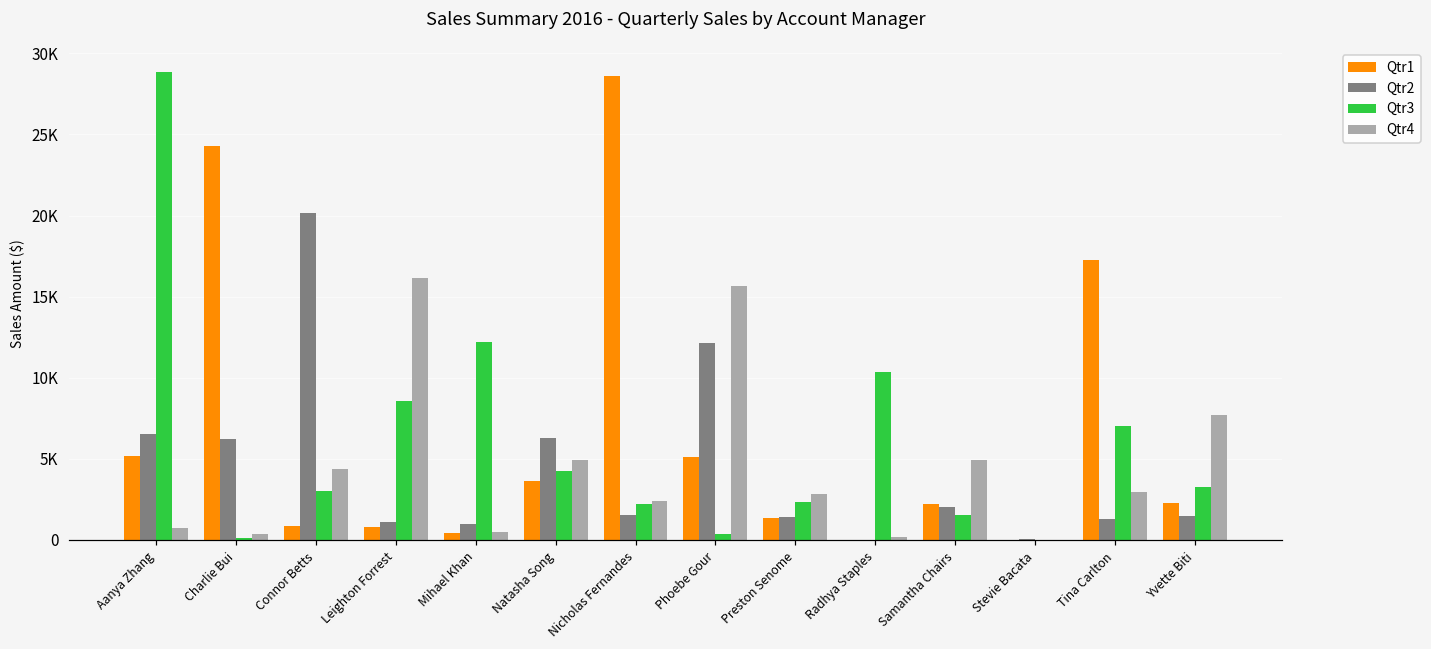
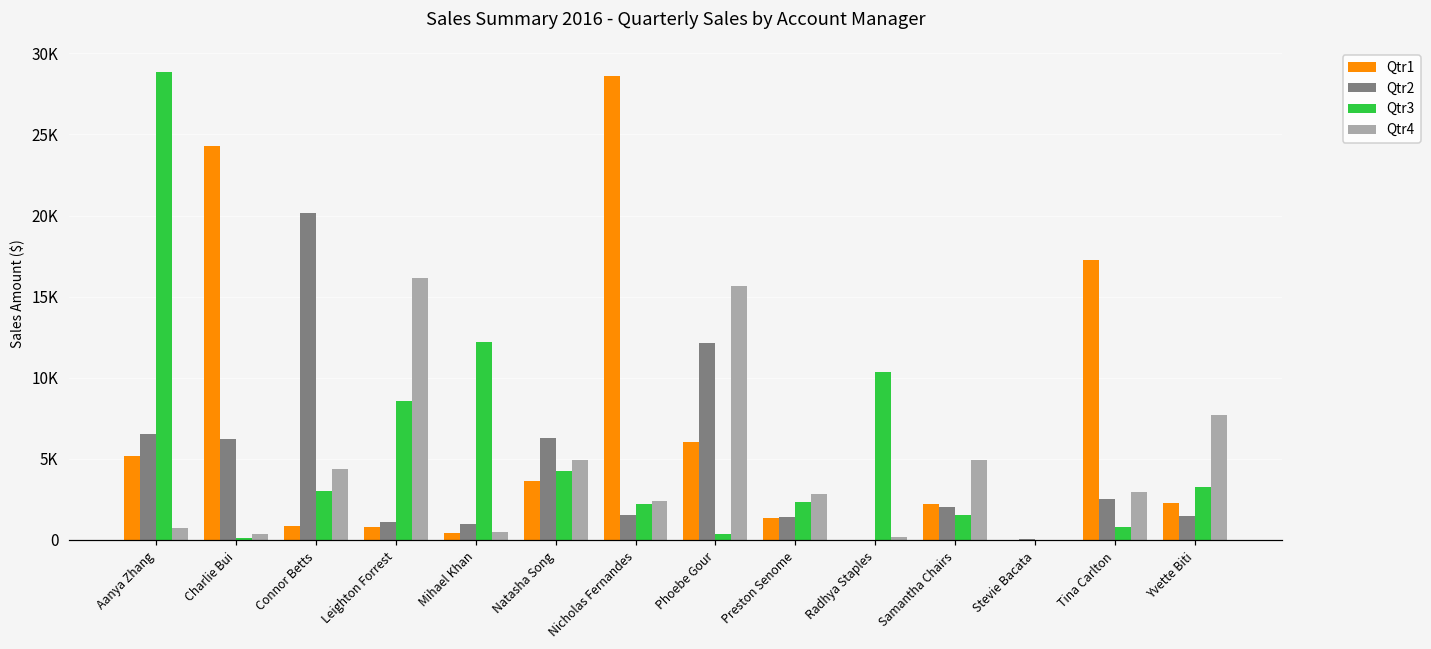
  {
    "Qtr1": {
      "Aanya Zhang": 5200,
      "Charlie Bui": 24300,
      "Connor Betts": 900,
      "Leighton Forrest": 800,
      "Mihael Khan": 400,
      "Natasha Song": 3600,
      "Nicholas Fernandes": 28600,
-     "Phoebe Gour": 5100,
+     "Phoebe Gour": 6100,
      "Preston Senome": 1300,
      "Radhya Staples": 0,
      "Samantha Chairs": 2200,
      "Stevie Bacata": 0,
      "Tina Carlton": 17200,
      "Yvette Biti": 2300
    },
    "Qtr2": {
      "Aanya Zhang": 6600,
      "Charlie Bui": 6200,
      "Connor Betts": 20100,
      "Leighton Forrest": 1100,
      "Mihael Khan": 1000,
      "Natasha Song": 6300,
      "Nicholas Fernandes": 1500,
      "Phoebe Gour": 12200,
      "Preston Senome": 1400,
      "Samantha Chairs": 2000,
-     "Tina Carlton": 1300,
+     "Tina Carlton": 2500,
      "Yvette Biti": 1500
    },
    "Qtr3": {
      "Aanya Zhang": 28900,
      "Connor Betts": 3100,
      "Leighton Forrest": 8500,
      "Mihael Khan": 12200,
      "Natasha Song": 4300,
      "Nicholas Fernandes": 2200,
      "Phoebe Gour": 400,
      "Preston Senome": 2300,
      "Radhya Staples": 10400,
      "Samantha Chairs": 1500,
      "Stevie Bacata": 0,
-     "Tina Carlton": 7000,
+     "Tina Carlton": 800,
      "Yvette Biti": 3300
    },
    "Qtr4": {
      "Aanya Zhang": 700,
      "Charlie Bui": 400,
      "Connor Betts": 4400,
      "Leighton Forrest": 16200,
      "Mihael Khan": 500,
      "Natasha Song": 5000,
      "Nicholas Fernandes": 2400,
      "Phoebe Gour": 15700,
      "Preston Senome": 2800,
      "Radhya Staples": 200,
      "Samantha Chairs": 4900,
      "Stevie Bacata": 0,
      "Tina Carlton": 3000,
      "Yvette Biti": 7700
    }
  }
